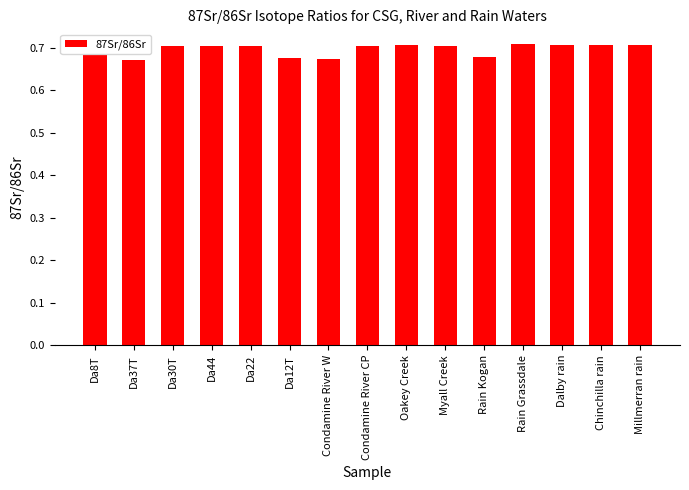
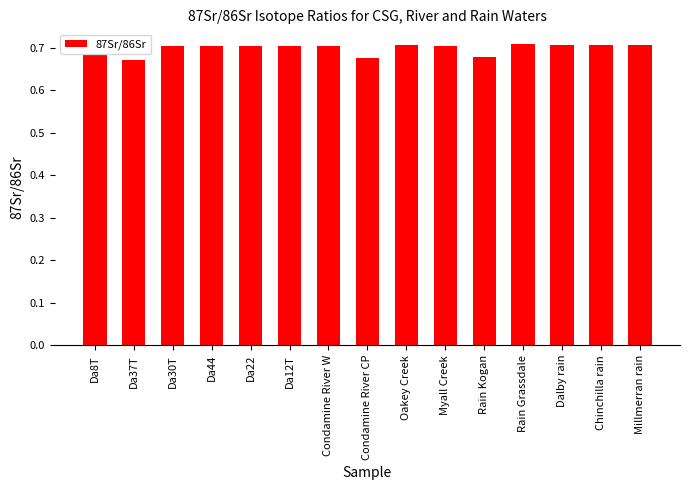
  {
    "Da8T": 0.68,
    "Da37T": 0.67,
    "Da30T": 0.70,
    "Da44": 0.70,
    "Da22": 0.70,
-   "Da12T": 0.68,
-   "Condamine River W": 0.67,
-   "Condamine River CP": 0.71,
+   "Da12T": 0.70,
+   "Condamine River W": 0.71,
+   "Condamine River CP": 0.68,
    "Oakey Creek": 0.71,
    "Myall Creek": 0.71,
    "Rain Kogan": 0.68,
    "Rain Grassdale": 0.71,
    "Dalby rain": 0.71,
    "Chinchilla rain": 0.71,
    "Millmerran rain": 0.71
  }
